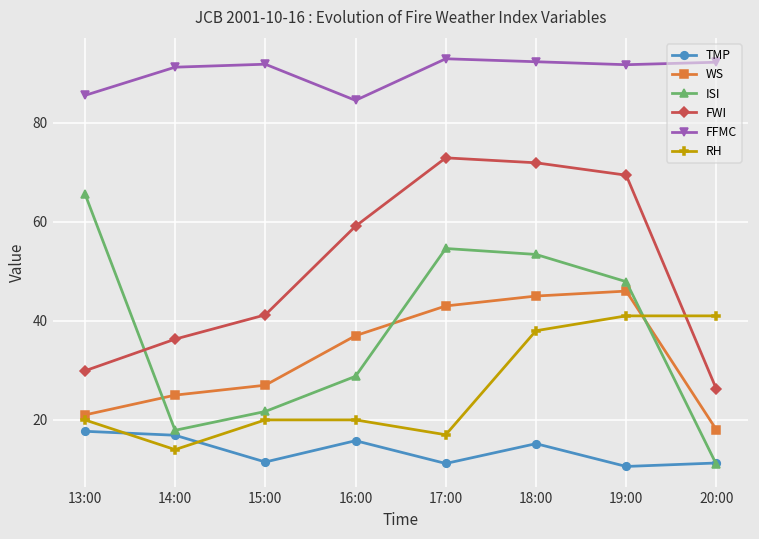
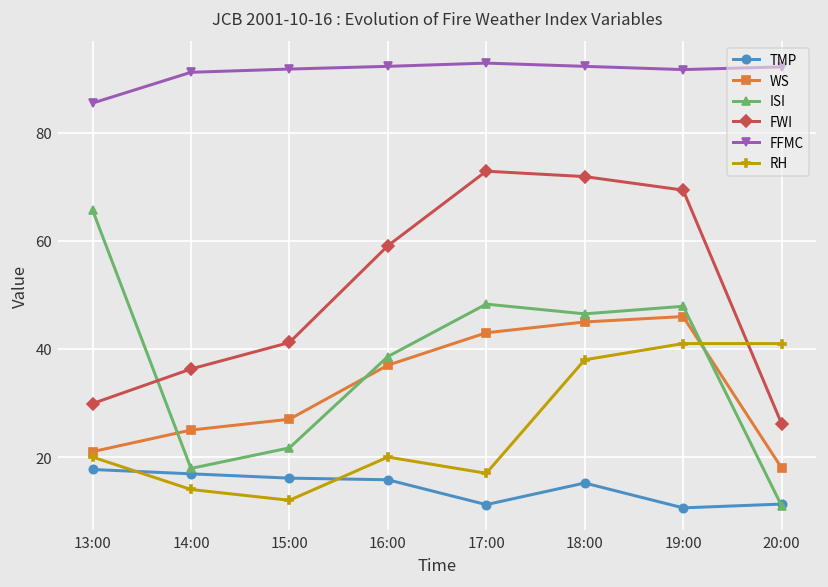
  {
    "TMP": {
      "13:00": 18,
      "14:00": 17,
-     "15:00": 12,
+     "15:00": 16,
      "16:00": 16,
      "17:00": 11,
      "18:00": 15,
      "19:00": 11
    },
    "ISI": {
      "13:00": 66,
      "14:00": 18,
      "15:00": 22,
-     "16:00": 29,
-     "17:00": 55,
-     "18:00": 53,
+     "16:00": 39,
+     "17:00": 48,
+     "18:00": 47,
      "19:00": 48
    },
    "FFMC": {
      "13:00": 86,
      "14:00": 91,
      "15:00": 92,
-     "16:00": 85,
+     "16:00": 92,
      "17:00": 93,
      "18:00": 92,
      "19:00": 92
    },
    "RH": {
      "13:00": 20,
      "14:00": 14,
-     "15:00": 20,
+     "15:00": 12,
      "16:00": 20,
      "17:00": 17,
      "18:00": 38,
      "19:00": 41,
      "20:00": 41
    }
  }
